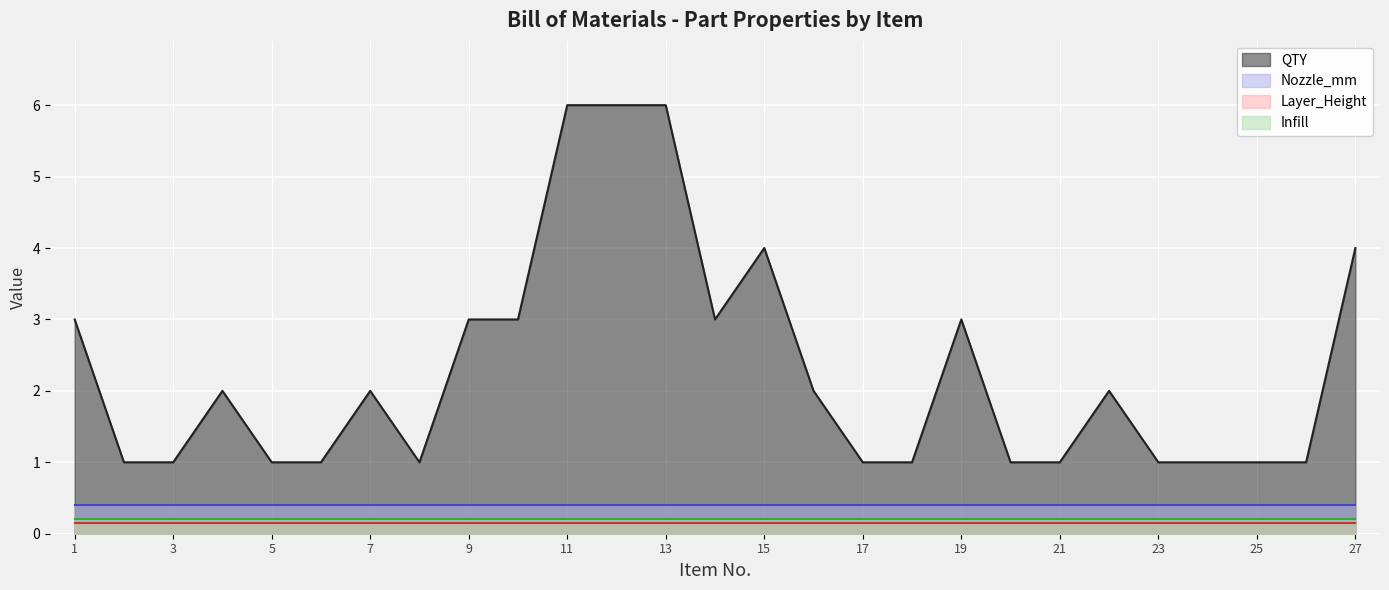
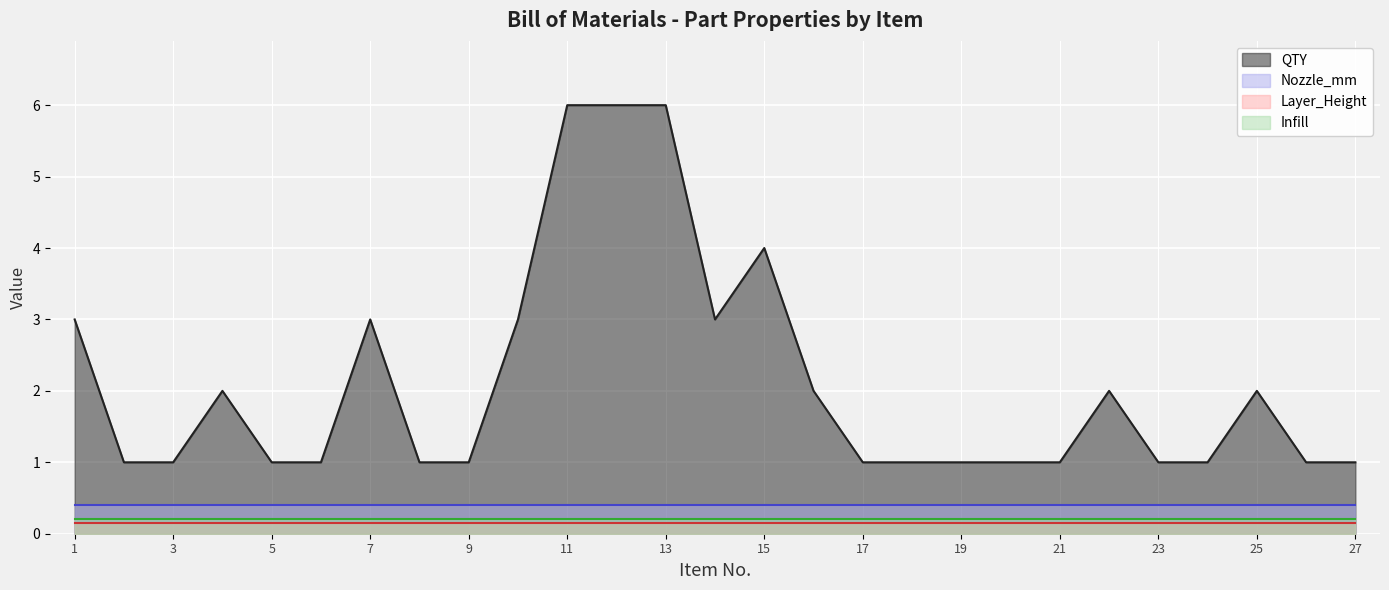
  {
    "QTY": {
      "1": 3,
      "3": 1,
      "5": 1,
-     "7": 2,
-     "9": 3,
+     "7": 3,
+     "9": 1,
      "11": 6,
      "13": 6,
      "15": 4,
      "17": 1,
-     "19": 3,
+     "19": 1,
      "21": 1,
      "23": 1,
-     "25": 1,
-     "27": 4
+     "25": 2,
+     "27": 1
    },
    "Nozzle_mm": {
      "1": 0.4,
      "3": 0.4,
      "5": 0.4,
      "7": 0.4,
      "9": 0.4,
      "11": 0.4,
      "13": 0.4,
      "15": 0.4,
      "17": 0.4,
      "19": 0.4,
      "21": 0.4,
      "23": 0.4,
      "25": 0.4,
      "27": 0.4
    },
    "Layer_Height": {
      "1": 0.2,
      "3": 0.2,
      "5": 0.2,
      "7": 0.2,
      "9": 0.2,
      "11": 0.2,
      "13": 0.2,
      "15": 0.2,
      "17": 0.2,
      "19": 0.2,
      "21": 0.2,
      "23": 0.2,
      "25": 0.2,
      "27": 0.2
    },
    "Infill": {
      "1": 0.2,
      "3": 0.2,
      "5": 0.2,
      "7": 0.2,
      "9": 0.2,
      "11": 0.2,
      "13": 0.2,
      "15": 0.2,
      "17": 0.2,
      "19": 0.2,
      "21": 0.2,
      "23": 0.2,
      "25": 0.2,
      "27": 0.2
    }
  }
